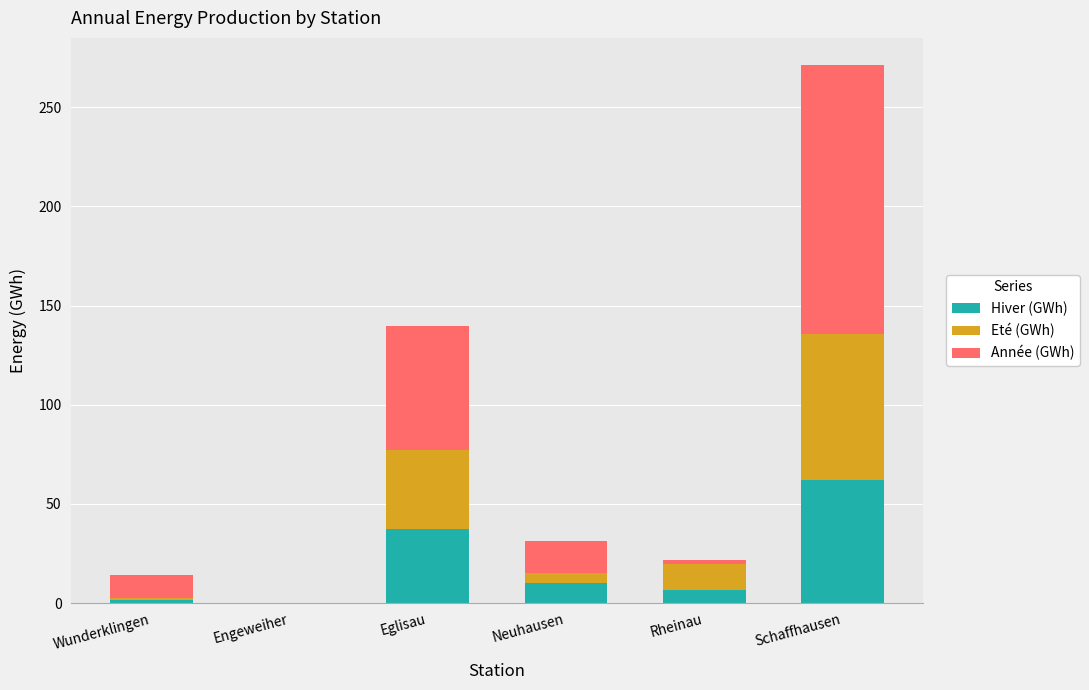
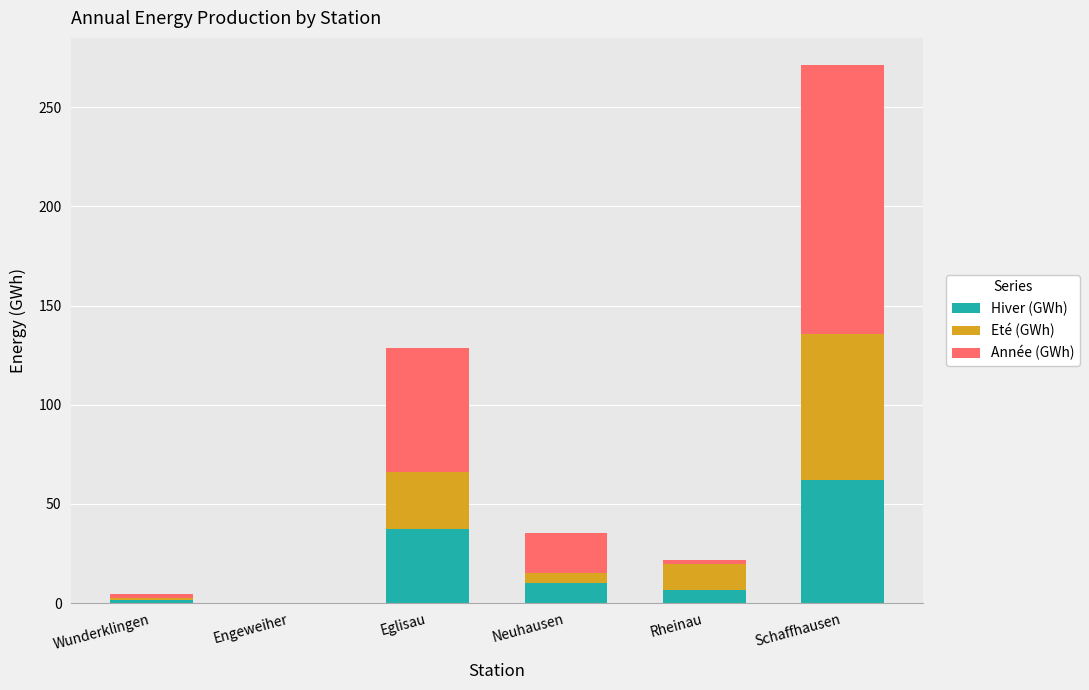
  {
    "Hiver (GWh)": {
      "Wunderklingen": 1,
      "Engeweiher": 0,
      "Eglisau": 37,
      "Neuhausen": 10,
      "Rheinau": 6,
      "Schaffhausen": 62
    },
    "Eté (GWh)": {
      "Engeweiher": 0,
-     "Eglisau": 40,
+     "Eglisau": 28,
      "Neuhausen": 5,
      "Rheinau": 13,
      "Schaffhausen": 74
    },
    "Année (GWh)": {
-     "Wunderklingen": 12,
+     "Wunderklingen": 2,
      "Engeweiher": 0,
      "Eglisau": 63,
-     "Neuhausen": 16,
+     "Neuhausen": 20,
      "Rheinau": 2,
      "Schaffhausen": 136
    }
  }
